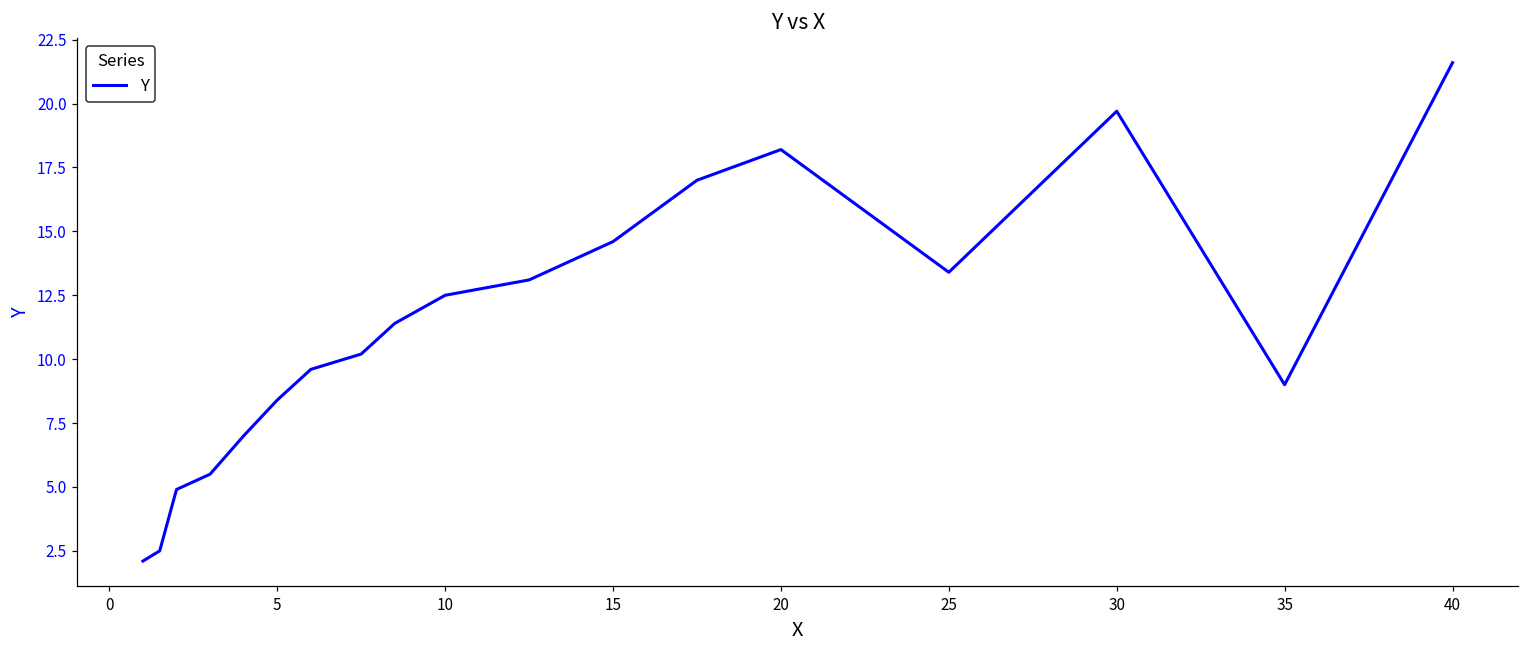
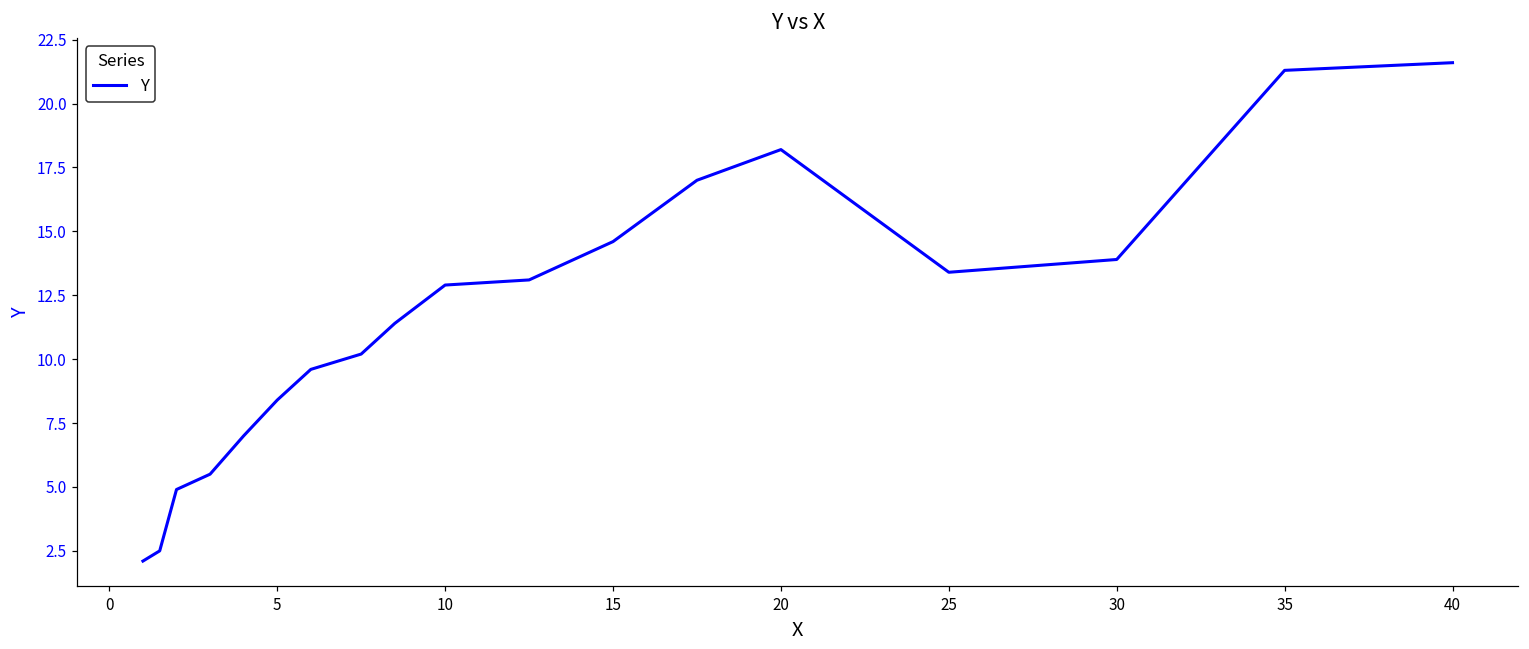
  {
    "5": 8.4,
-   "10": 12.5,
+   "10": 12.9,
    "15": 14.6,
    "20": 18.2,
    "25": 13.4,
-   "30": 19.7,
-   "35": 9.0,
+   "30": 13.9,
+   "35": 21.3,
    "40": 21.6
  }
